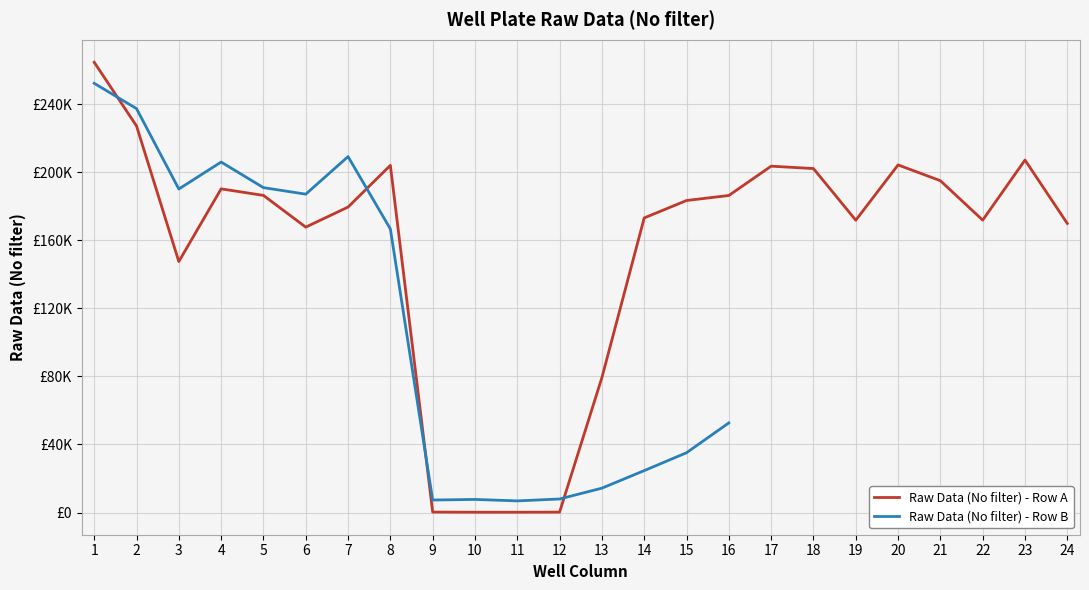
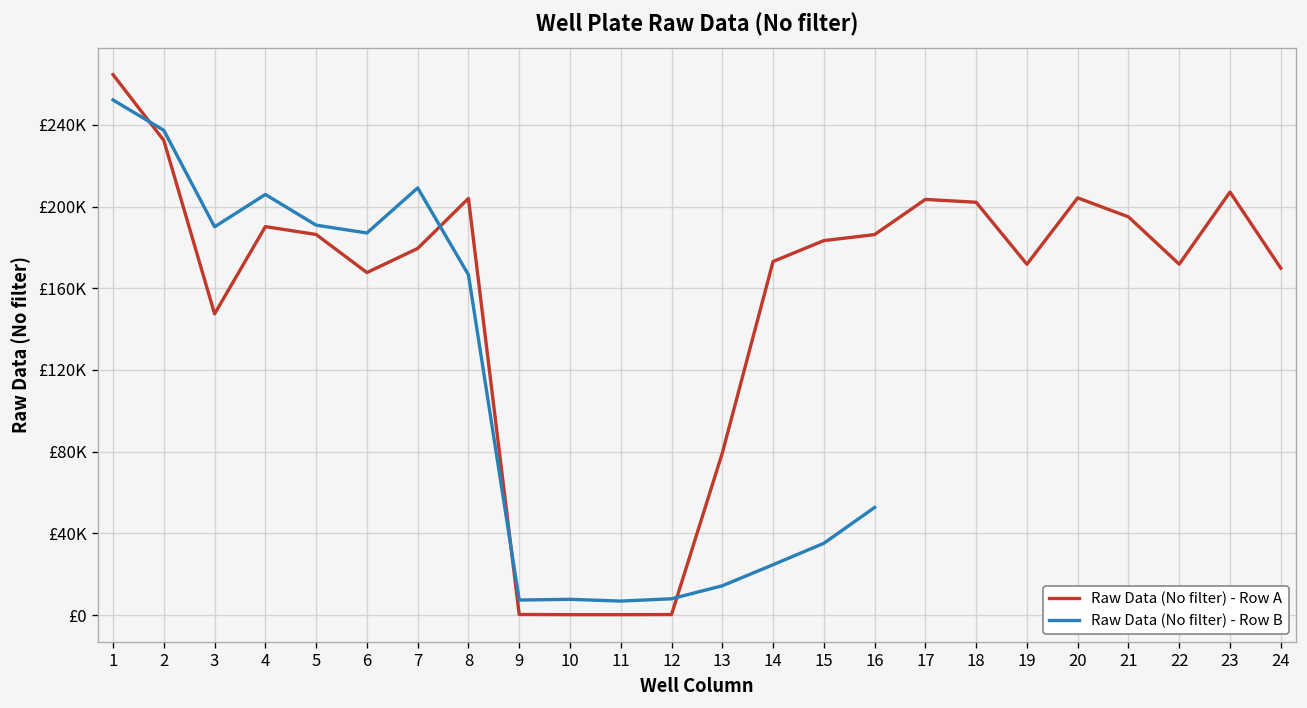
  {
    "Raw Data (No filter) - Row A": {
      "1": "£265000",
-     "2": "£227000",
+     "2": "£232000",
      "3": "£147000",
      "4": "£190000",
      "5": "£186000",
      "6": "£168000",
      "7": "£179000",
      "8": "£204000",
      "9": "£0",
      "10": "£0",
      "11": "£0",
      "12": "£0",
      "13": "£79000",
      "14": "£173000",
      "15": "£183000",
      "16": "£186000",
      "17": "£203000",
      "18": "£202000",
      "19": "£172000",
      "20": "£204000",
      "21": "£195000",
      "22": "£172000",
      "23": "£207000",
      "24": "£170000"
    },
    "Raw Data (No filter) - Row B": {
      "1": "£252000",
      "2": "£237000",
      "3": "£190000",
      "4": "£206000",
      "5": "£191000",
      "6": "£187000",
      "7": "£209000",
      "8": "£167000",
      "9": "£7000",
      "10": "£8000",
      "11": "£7000",
      "12": "£8000",
      "13": "£14000",
      "14": "£25000",
      "15": "£35000",
      "16": "£53000"
    }
  }
